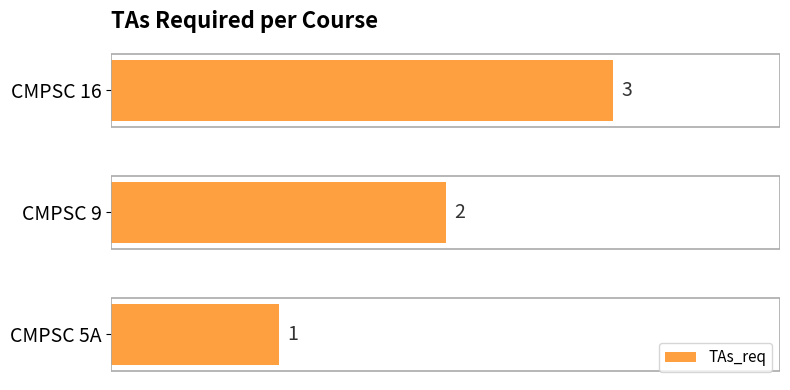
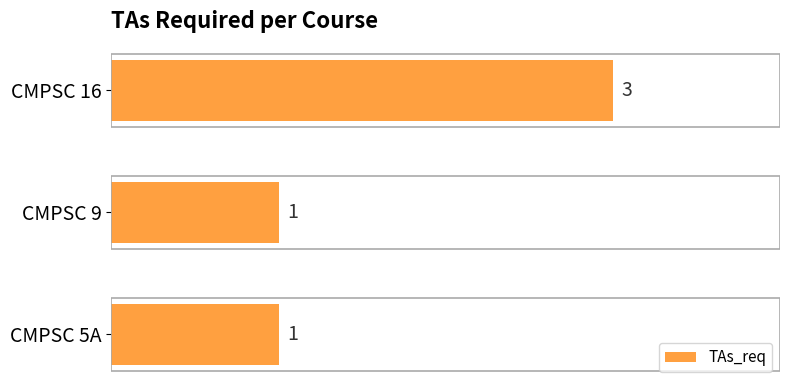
  {
    "CMPSC 16": 3,
-   "CMPSC 9": 2,
+   "CMPSC 9": 1,
    "CMPSC 5A": 1
  }
